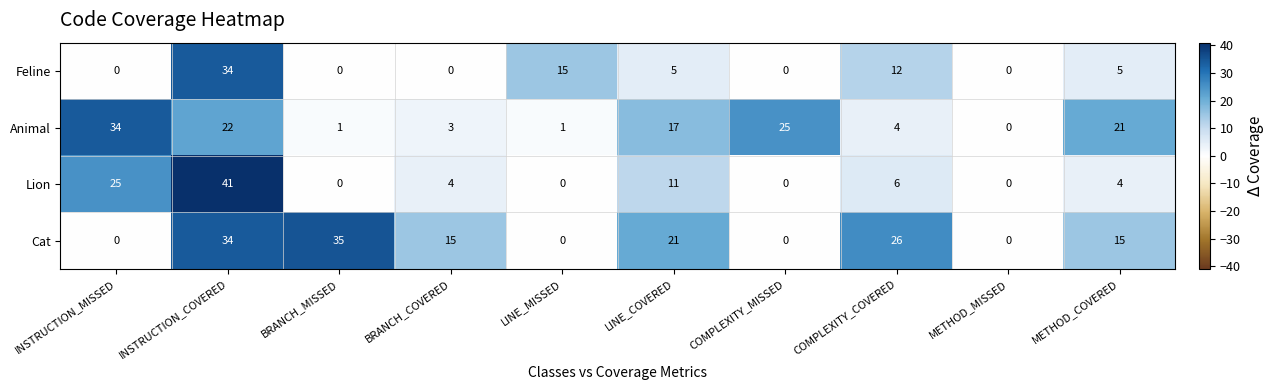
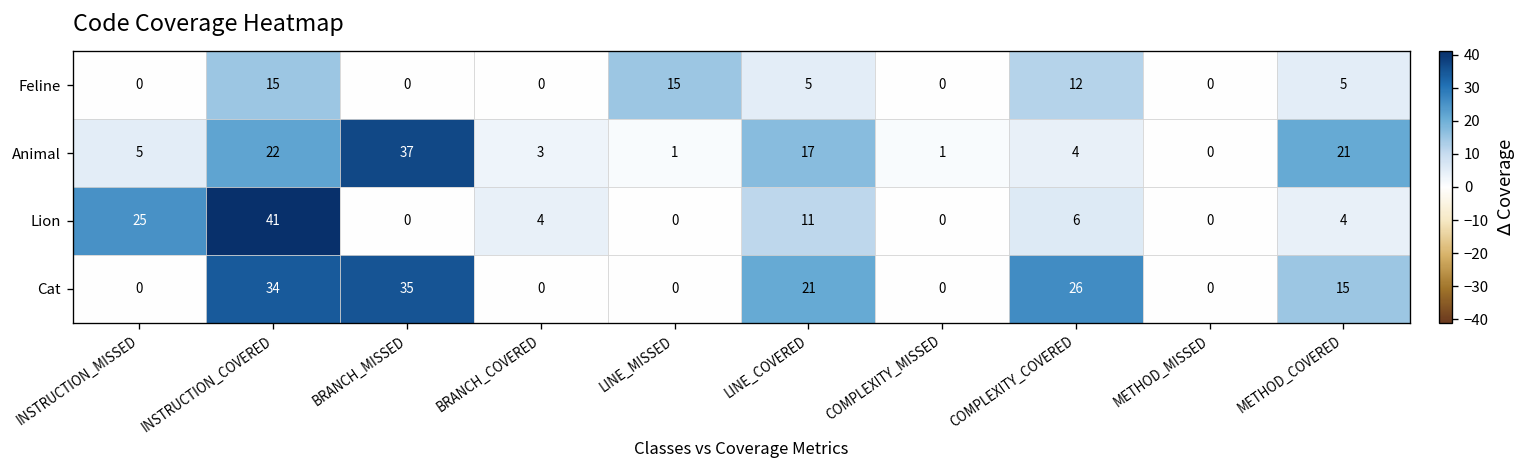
  {
    "Feline": {
      "INSTRUCTION_MISSED": 0,
-     "INSTRUCTION_COVERED": 34,
+     "INSTRUCTION_COVERED": 15,
      "BRANCH_MISSED": 0,
      "BRANCH_COVERED": 0,
      "LINE_MISSED": 15,
      "LINE_COVERED": 5,
      "COMPLEXITY_MISSED": 0,
      "COMPLEXITY_COVERED": 12,
      "METHOD_MISSED": 0,
      "METHOD_COVERED": 5
    },
    "Animal": {
-     "INSTRUCTION_MISSED": 34,
+     "INSTRUCTION_MISSED": 5,
      "INSTRUCTION_COVERED": 22,
-     "BRANCH_MISSED": 1,
+     "BRANCH_MISSED": 37,
      "BRANCH_COVERED": 3,
      "LINE_MISSED": 1,
      "LINE_COVERED": 17,
-     "COMPLEXITY_MISSED": 25,
+     "COMPLEXITY_MISSED": 1,
      "COMPLEXITY_COVERED": 4,
      "METHOD_MISSED": 0,
      "METHOD_COVERED": 21
    },
    "Lion": {
      "INSTRUCTION_MISSED": 25,
      "INSTRUCTION_COVERED": 41,
      "BRANCH_MISSED": 0,
      "BRANCH_COVERED": 4,
      "LINE_MISSED": 0,
      "LINE_COVERED": 11,
      "COMPLEXITY_MISSED": 0,
      "COMPLEXITY_COVERED": 6,
      "METHOD_MISSED": 0,
      "METHOD_COVERED": 4
    },
    "Cat": {
      "INSTRUCTION_MISSED": 0,
      "INSTRUCTION_COVERED": 34,
      "BRANCH_MISSED": 35,
-     "BRANCH_COVERED": 15,
+     "BRANCH_COVERED": 0,
      "LINE_MISSED": 0,
      "LINE_COVERED": 21,
      "COMPLEXITY_MISSED": 0,
      "COMPLEXITY_COVERED": 26,
      "METHOD_MISSED": 0,
      "METHOD_COVERED": 15
    }
  }
